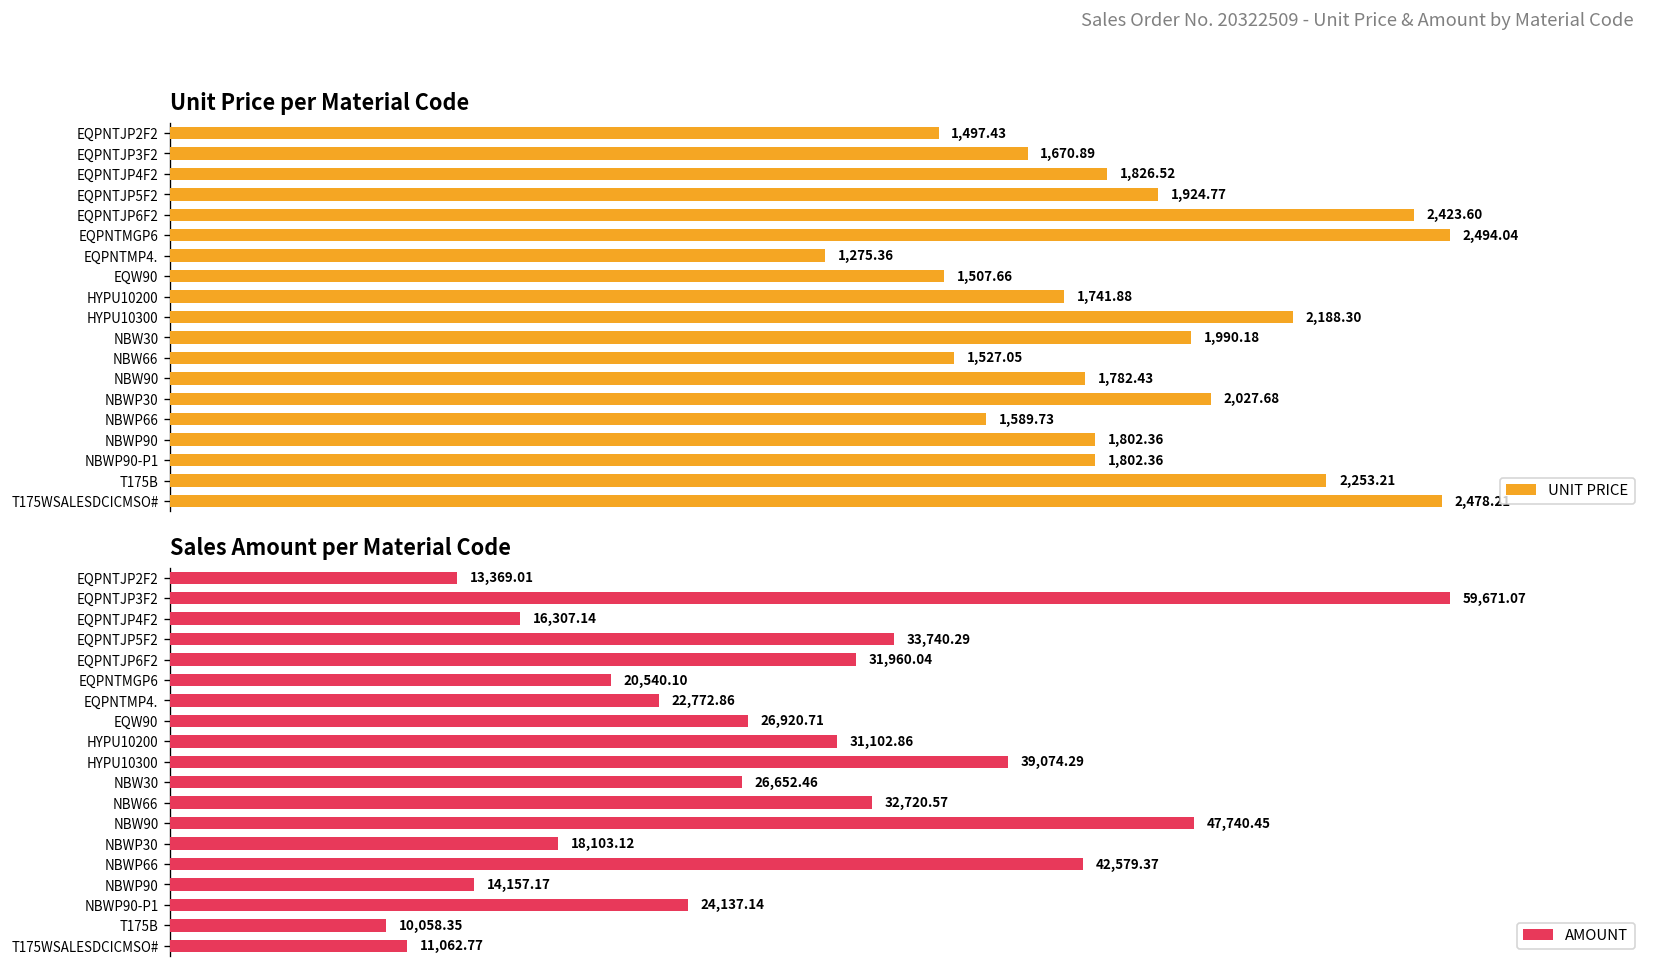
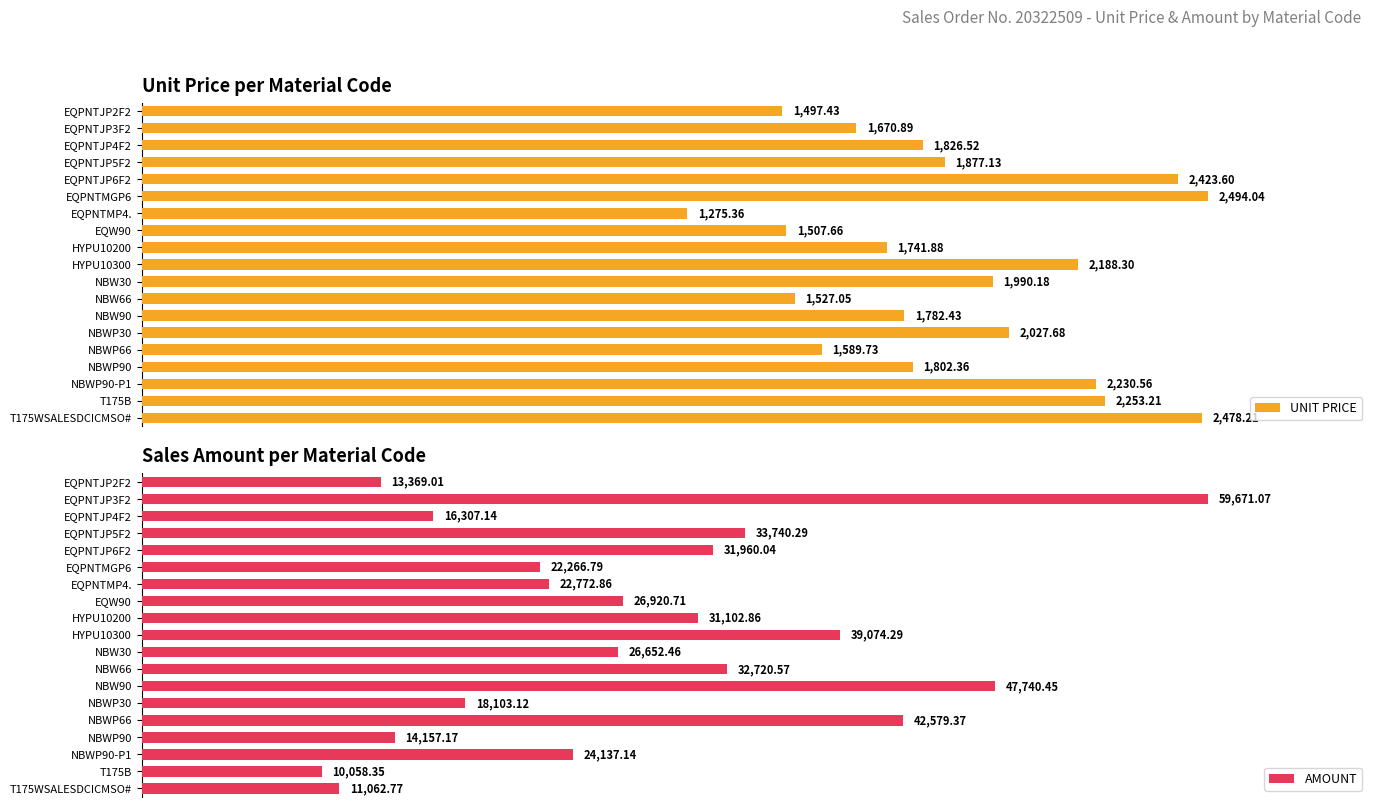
  {
    "Unit Price per Material Code": {
      "EQPNTJP2F2": "1,497.43",
      "EQPNTJP3F2": "1,670.89",
      "EQPNTJP4F2": "1,826.52",
-     "EQPNTJP5F2": "1,924.77",
+     "EQPNTJP5F2": "1,877.13",
      "EQPNTJP6F2": "2,423.60",
      "EQPNTMGP6": "2,494.04",
      "EQPNTMP4.": "1,275.36",
      "EQW90": "1,507.66",
      "HYPU10200": "1,741.88",
      "HYPU10300": "2,188.30",
      "NBW30": "1,990.18",
      "NBW66": "1,527.05",
      "NBW90": "1,782.43",
      "NBWP30": "2,027.68",
      "NBWP66": "1,589.73",
      "NBWP90": "1,802.36",
-     "NBWP90-P1": "1,802.36",
+     "NBWP90-P1": "2,230.56",
      "T175B": "2,253.21"
    },
    "Sales Amount per Material Code": {
      "EQPNTJP2F2": "13,369.01",
      "EQPNTJP3F2": "59,671.07",
      "EQPNTJP4F2": "16,307.14",
      "EQPNTJP5F2": "33,740.29",
      "EQPNTJP6F2": "31,960.04",
-     "EQPNTMGP6": "20,540.10",
+     "EQPNTMGP6": "22,266.79",
      "EQPNTMP4.": "22,772.86",
      "EQW90": "26,920.71",
      "HYPU10200": "31,102.86",
      "HYPU10300": "39,074.29",
      "NBW30": "26,652.46",
      "NBW66": "32,720.57",
      "NBW90": "47,740.45",
      "NBWP30": "18,103.12",
      "NBWP66": "42,579.37",
      "NBWP90": "14,157.17",
      "NBWP90-P1": "24,137.14",
      "T175B": "10,058.35",
      "T175WSALESDCICMSO#": "11,062.77"
    }
  }
